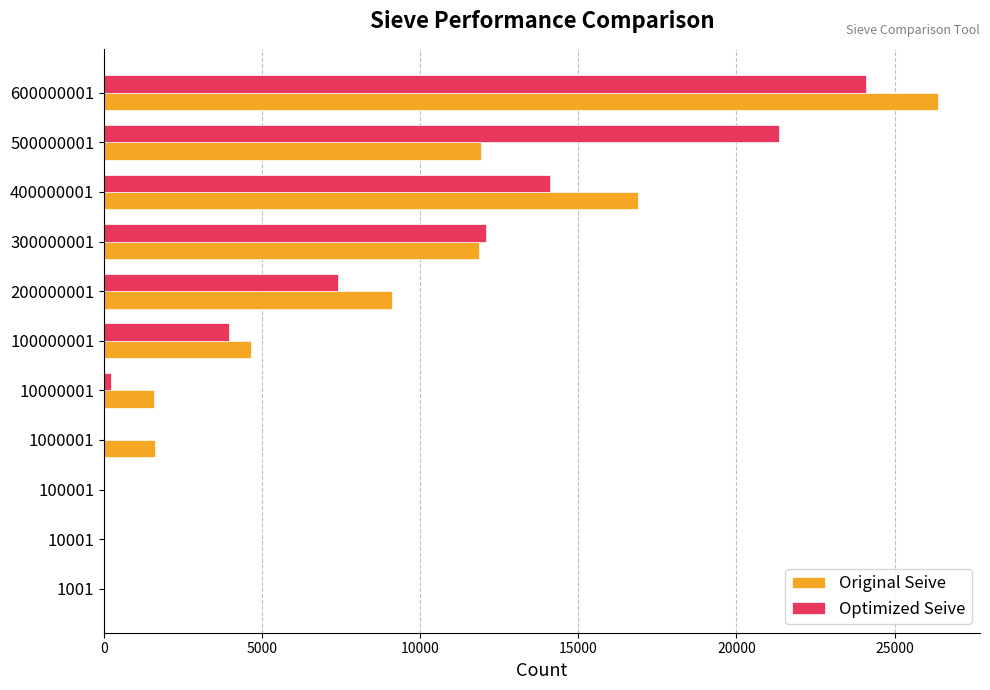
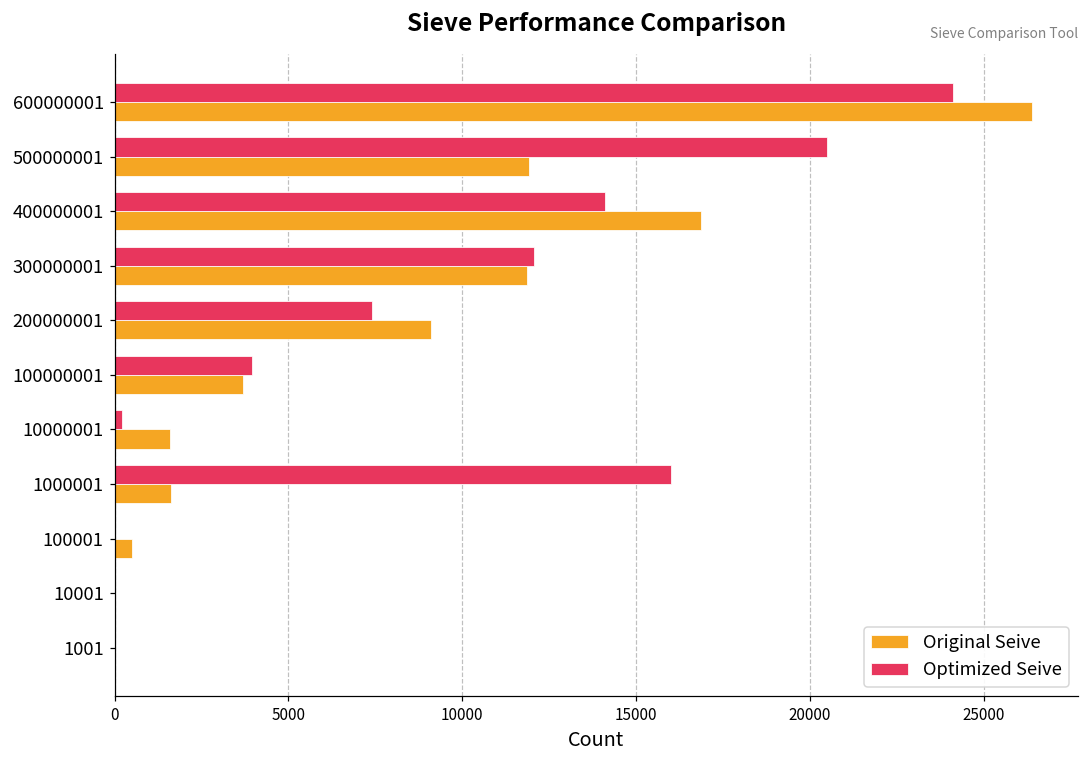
  {
    "Original Seive": {
      "600000001": 26400,
      "500000001": 11900,
      "400000001": 16900,
      "300000001": 11900,
      "200000001": 9100,
-     "100000001": 4600,
+     "100000001": 3700,
      "10000001": 1600,
      "1000001": 1600,
-     "100001": 0,
+     "100001": 500,
      "1001": 0
    },
    "Optimized Seive": {
      "600000001": 24100,
-     "500000001": 21300,
+     "500000001": 20500,
      "400000001": 14100,
      "300000001": 12100,
      "200000001": 7400,
      "100000001": 4000,
      "10000001": 200,
-     "1000001": 0,
+     "1000001": 16000,
      "1001": 0
    }
  }
